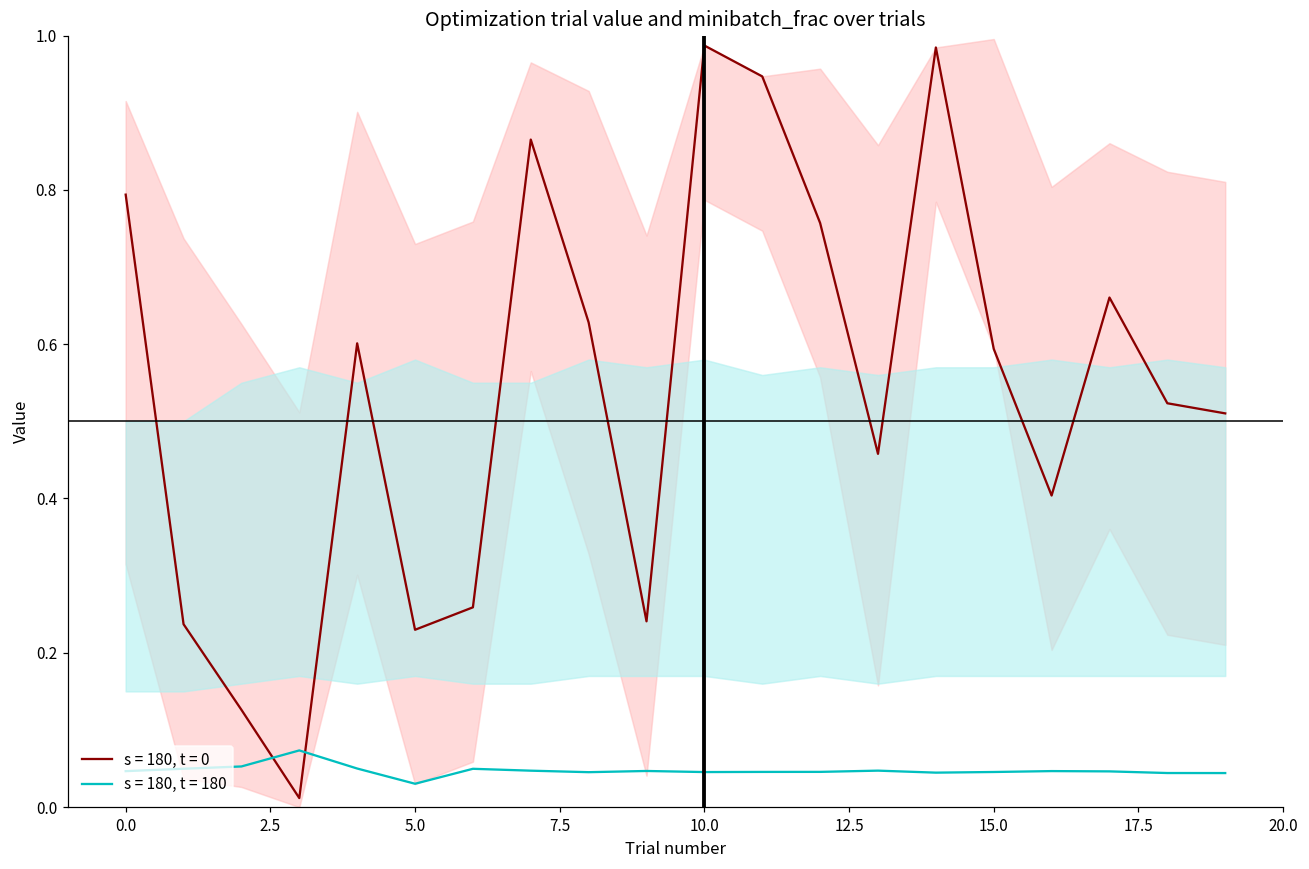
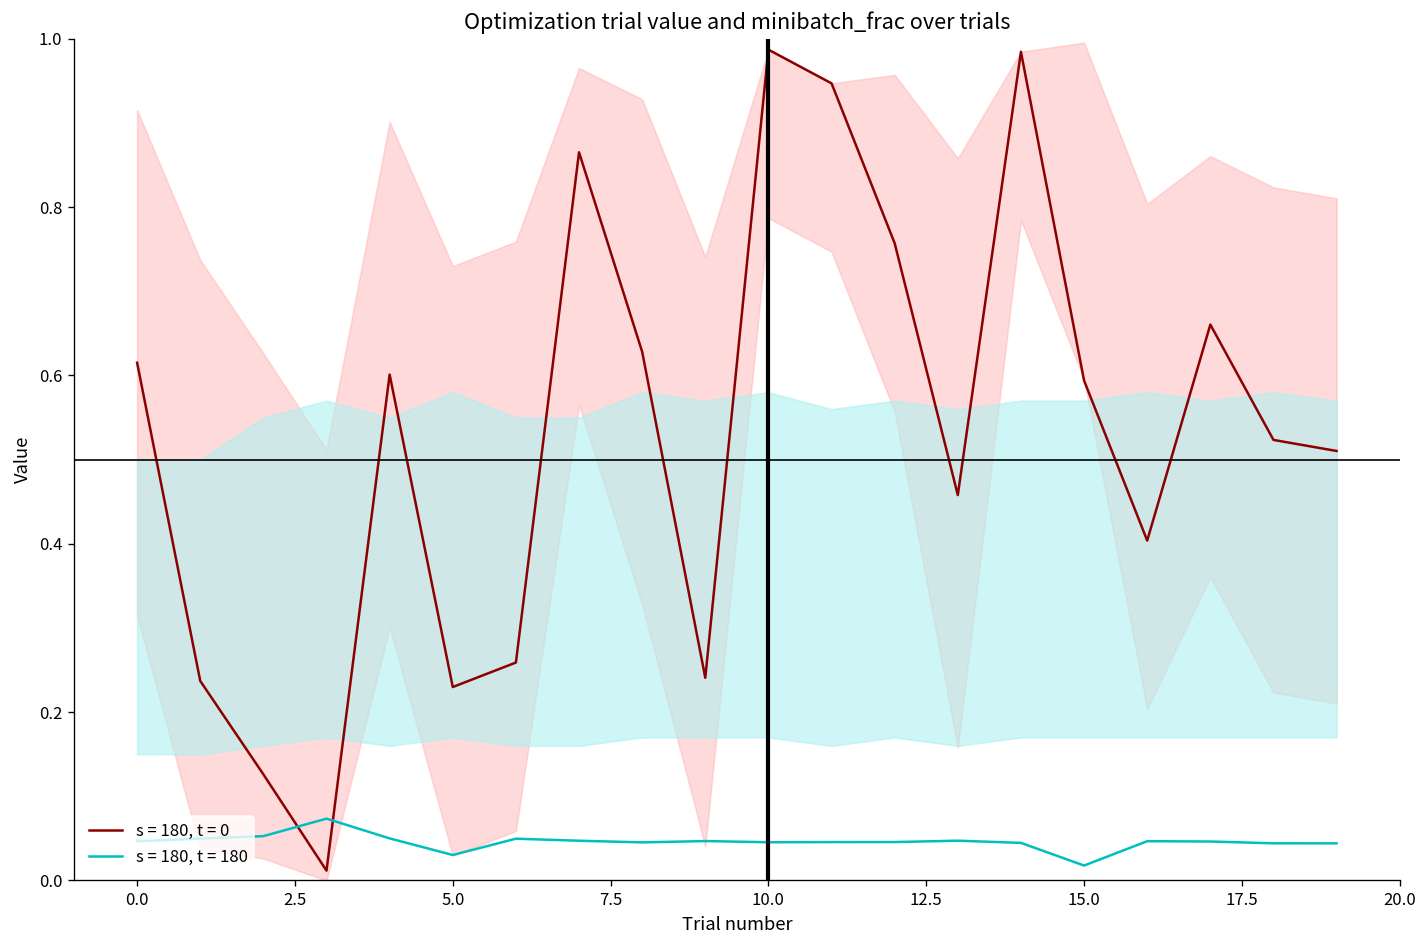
  {
    "s = 180, t = 0": {
-     "0.0": 0.79,
+     "0.0": 0.62,
      "5.0": 0.23,
      "15.0": 0.59
    },
    "s = 180, t = 180": {
      "5.0": 0.03,
      "10.0": 0.05,
-     "15.0": 0.05
+     "15.0": 0.02
    }
  }
